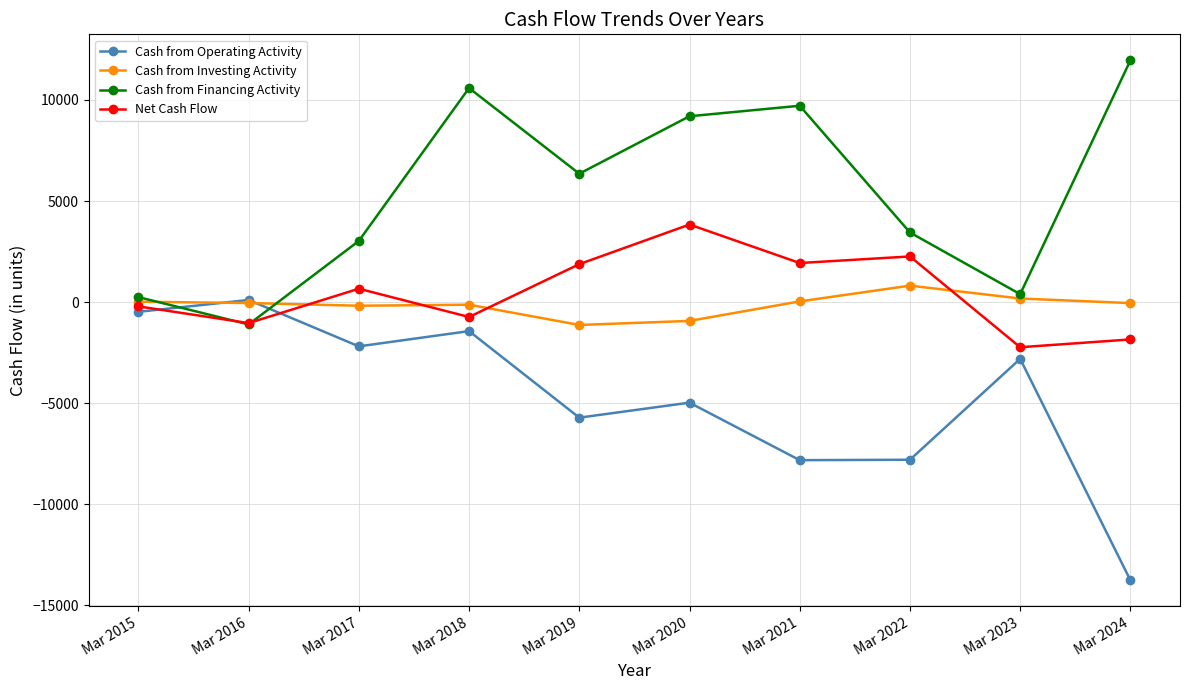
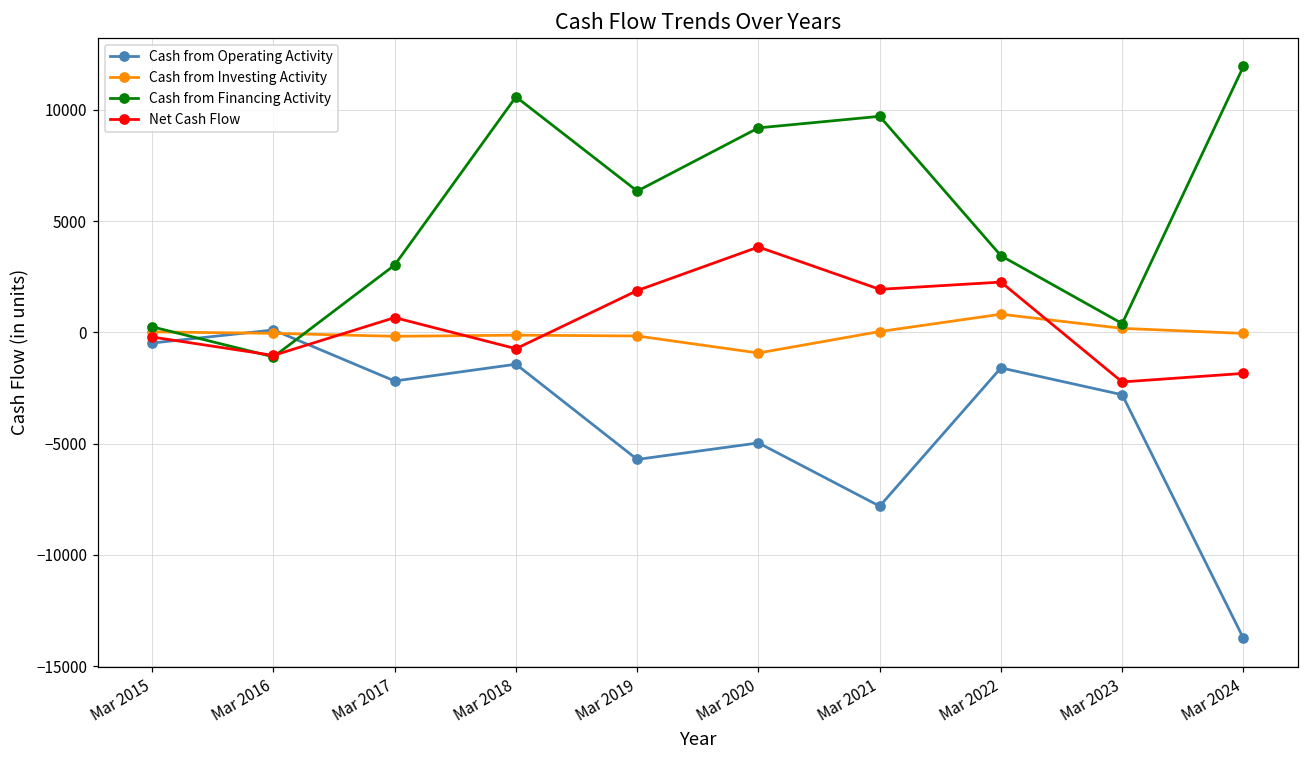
  {
    "Cash from Operating Activity": {
      "Mar 2015": -500,
      "Mar 2016": 100,
      "Mar 2017": -2200,
      "Mar 2018": -1400,
      "Mar 2019": -5700,
      "Mar 2020": -5000,
      "Mar 2021": -7800,
-     "Mar 2022": -7800,
+     "Mar 2022": -1600,
      "Mar 2023": -2800,
      "Mar 2024": -13800
    },
    "Cash from Investing Activity": {
      "Mar 2015": 0,
      "Mar 2016": 0,
      "Mar 2017": -200,
      "Mar 2018": -100,
-     "Mar 2019": -1100,
+     "Mar 2019": -200,
      "Mar 2020": -900,
      "Mar 2021": 0,
      "Mar 2022": 800,
      "Mar 2023": 200,
      "Mar 2024": 0
    },
    "Cash from Financing Activity": {
      "Mar 2015": 200,
      "Mar 2017": 3000,
      "Mar 2018": 10600,
      "Mar 2019": 6400,
      "Mar 2020": 9200,
      "Mar 2021": 9700,
      "Mar 2022": 3400,
      "Mar 2023": 400,
      "Mar 2024": 12000
    },
    "Net Cash Flow": {
      "Mar 2015": -200,
      "Mar 2017": 700,
      "Mar 2018": -700,
      "Mar 2019": 1900,
      "Mar 2020": 3800,
      "Mar 2021": 1900,
      "Mar 2022": 2300,
      "Mar 2023": -2200,
      "Mar 2024": -1800
    }
  }
